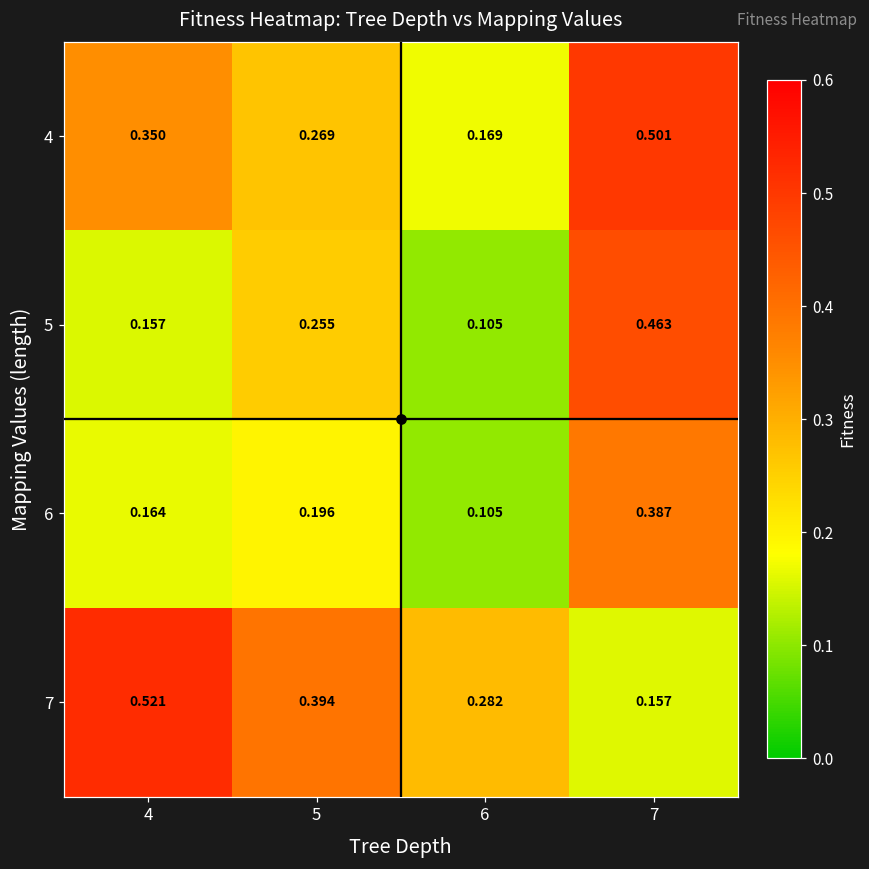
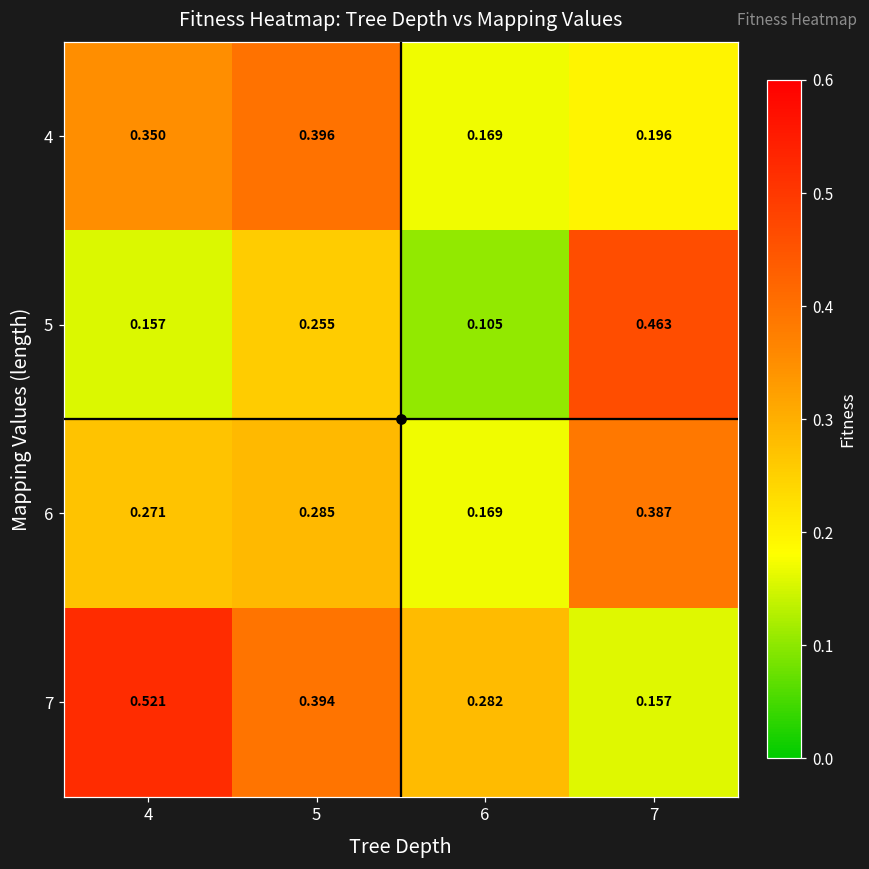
  {
    "4": {
      "4": 0.350,
-     "5": 0.269,
+     "5": 0.396,
      "6": 0.169,
-     "7": 0.501
+     "7": 0.196
    },
    "5": {
      "4": 0.157,
      "5": 0.255,
      "6": 0.105,
      "7": 0.463
    },
    "6": {
-     "4": 0.164,
-     "5": 0.196,
-     "6": 0.105,
+     "4": 0.271,
+     "5": 0.285,
+     "6": 0.169,
      "7": 0.387
    },
    "7": {
      "4": 0.521,
      "5": 0.394,
      "6": 0.282,
      "7": 0.157
    }
  }
